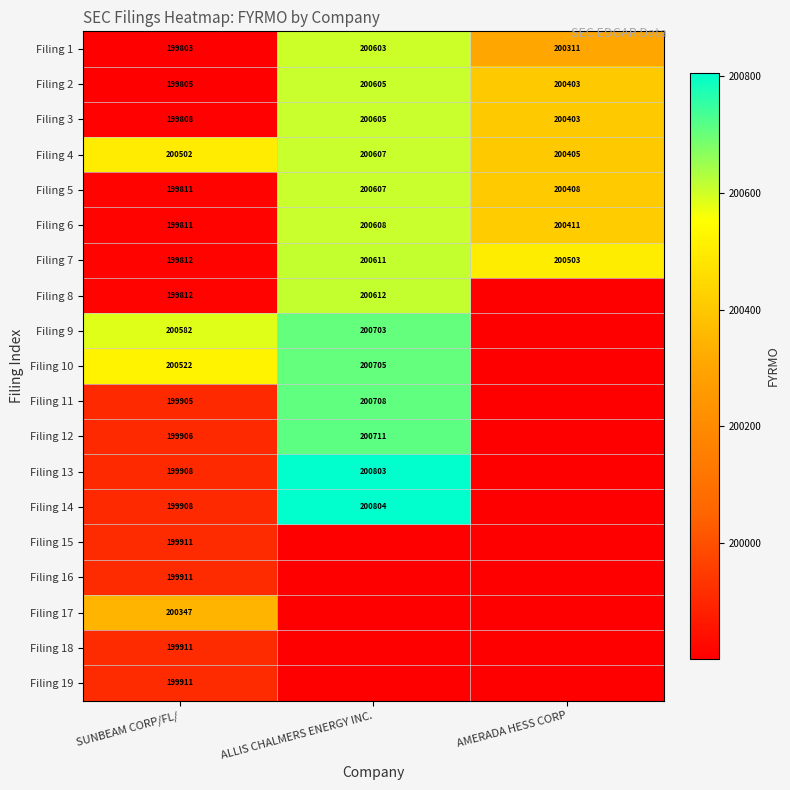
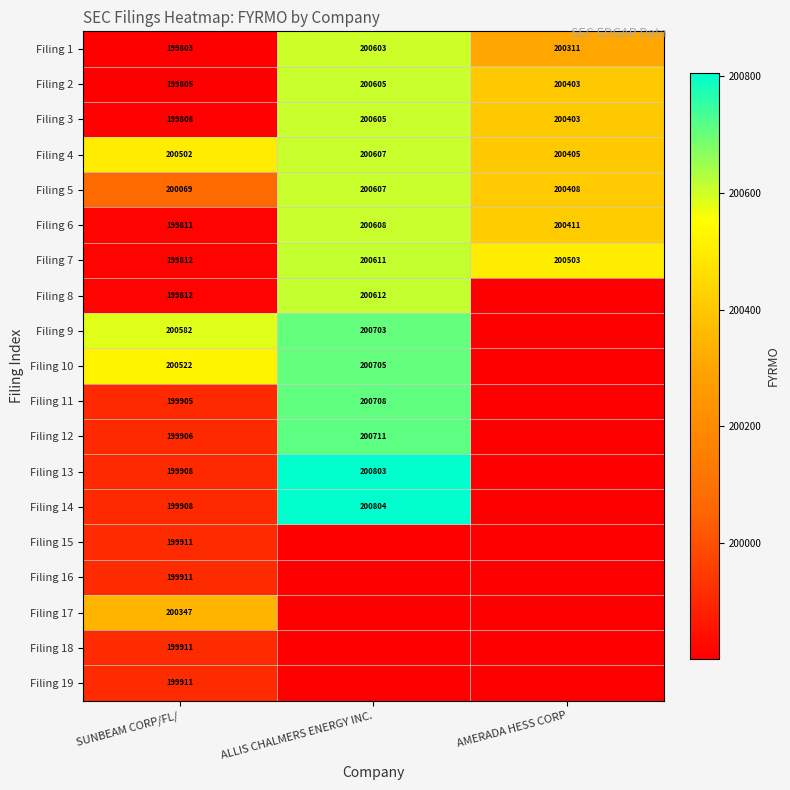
  {
    "Filing 1": {
      "SUNBEAM CORP/FL/": 199803,
      "ALLIS CHALMERS ENERGY INC.": 200603,
      "AMERADA HESS CORP": 200311
    },
    "Filing 2": {
      "SUNBEAM CORP/FL/": 199805,
      "ALLIS CHALMERS ENERGY INC.": 200605,
      "AMERADA HESS CORP": 200403
    },
    "Filing 3": {
      "SUNBEAM CORP/FL/": 199808,
      "ALLIS CHALMERS ENERGY INC.": 200605,
      "AMERADA HESS CORP": 200403
    },
    "Filing 4": {
      "SUNBEAM CORP/FL/": 200502,
      "ALLIS CHALMERS ENERGY INC.": 200607,
      "AMERADA HESS CORP": 200405
    },
    "Filing 5": {
-     "SUNBEAM CORP/FL/": 199811,
+     "SUNBEAM CORP/FL/": 200069,
      "ALLIS CHALMERS ENERGY INC.": 200607,
      "AMERADA HESS CORP": 200408
    },
    "Filing 6": {
      "SUNBEAM CORP/FL/": 199811,
      "ALLIS CHALMERS ENERGY INC.": 200608,
      "AMERADA HESS CORP": 200411
    },
    "Filing 7": {
      "SUNBEAM CORP/FL/": 199812,
      "ALLIS CHALMERS ENERGY INC.": 200611,
      "AMERADA HESS CORP": 200503
    },
    "Filing 8": {
      "SUNBEAM CORP/FL/": 199812,
      "ALLIS CHALMERS ENERGY INC.": 200612
    },
    "Filing 9": {
      "SUNBEAM CORP/FL/": 200582,
      "ALLIS CHALMERS ENERGY INC.": 200703
    },
    "Filing 10": {
      "SUNBEAM CORP/FL/": 200522,
      "ALLIS CHALMERS ENERGY INC.": 200705
    },
    "Filing 11": {
      "SUNBEAM CORP/FL/": 199905,
      "ALLIS CHALMERS ENERGY INC.": 200708
    },
    "Filing 12": {
      "SUNBEAM CORP/FL/": 199906,
      "ALLIS CHALMERS ENERGY INC.": 200711
    },
    "Filing 13": {
      "SUNBEAM CORP/FL/": 199908,
      "ALLIS CHALMERS ENERGY INC.": 200803
    },
    "Filing 14": {
      "SUNBEAM CORP/FL/": 199908,
      "ALLIS CHALMERS ENERGY INC.": 200804
    },
    "Filing 15": {
      "SUNBEAM CORP/FL/": 199911
    },
    "Filing 16": {
      "SUNBEAM CORP/FL/": 199911
    },
    "Filing 17": {
      "SUNBEAM CORP/FL/": 200347
    },
    "Filing 18": {
      "SUNBEAM CORP/FL/": 199911
    },
    "Filing 19": {
      "SUNBEAM CORP/FL/": 199911
    }
  }
